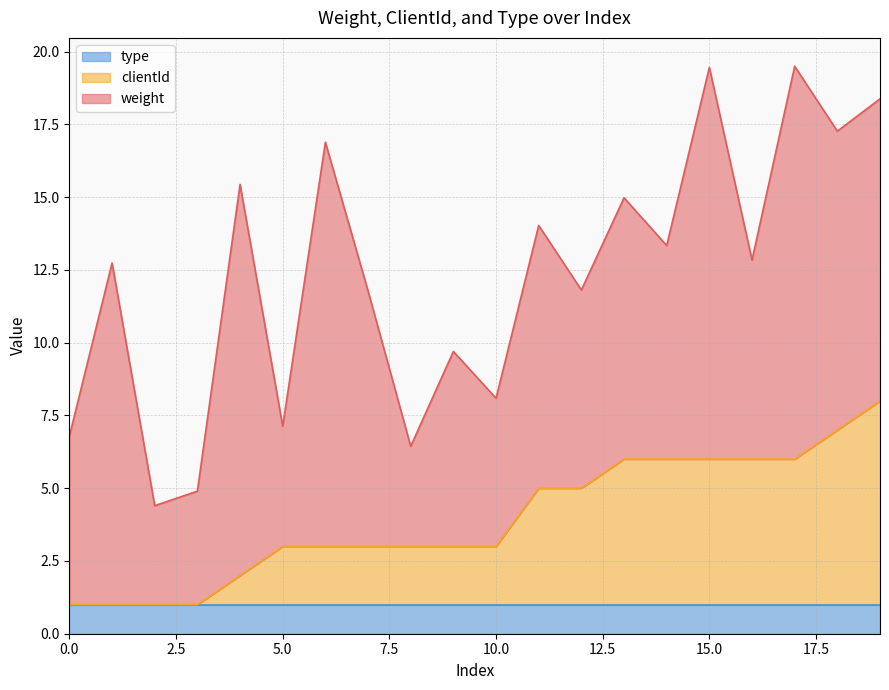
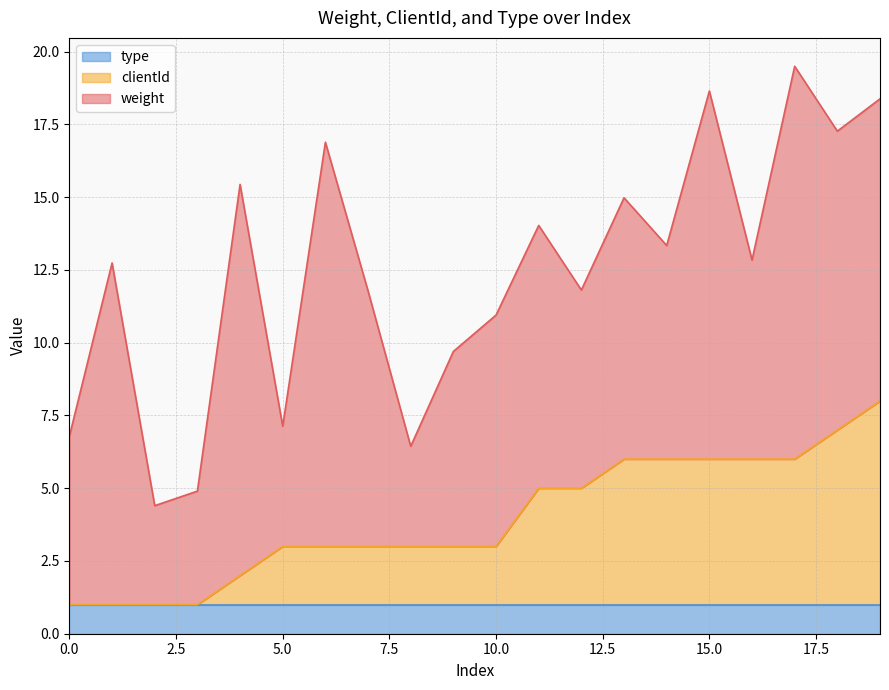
  {
    "type": {
      "5.0": 1.0,
      "10.0": 1.0,
      "15.0": 1.0
    },
    "clientId": {
      "5.0": 3.0,
      "10.0": 3.0,
      "15.0": 6.0
    },
    "weight": {
      "0.0": 5.8,
      "5.0": 4.1,
-     "10.0": 5.1,
-     "15.0": 13.5
+     "10.0": 7.9,
+     "15.0": 12.6
    }
  }
